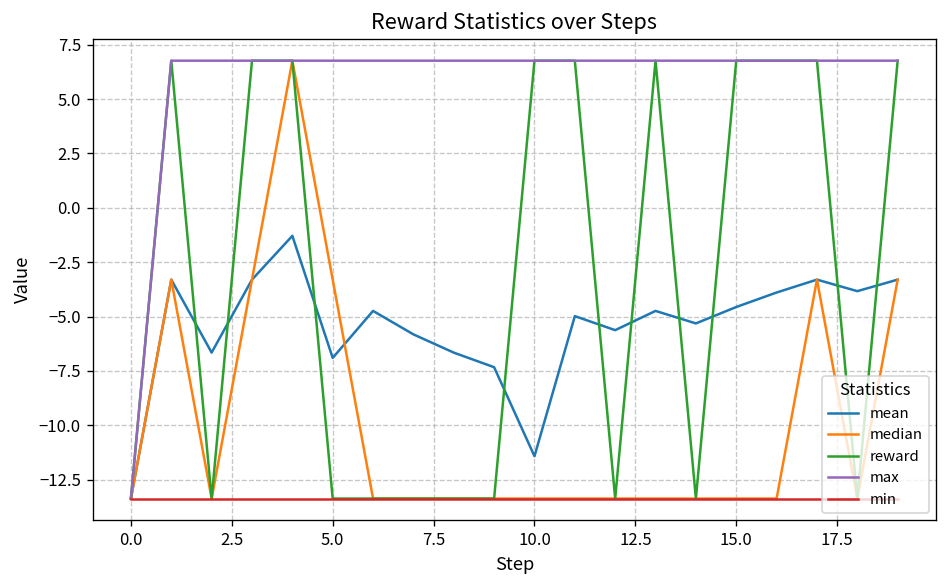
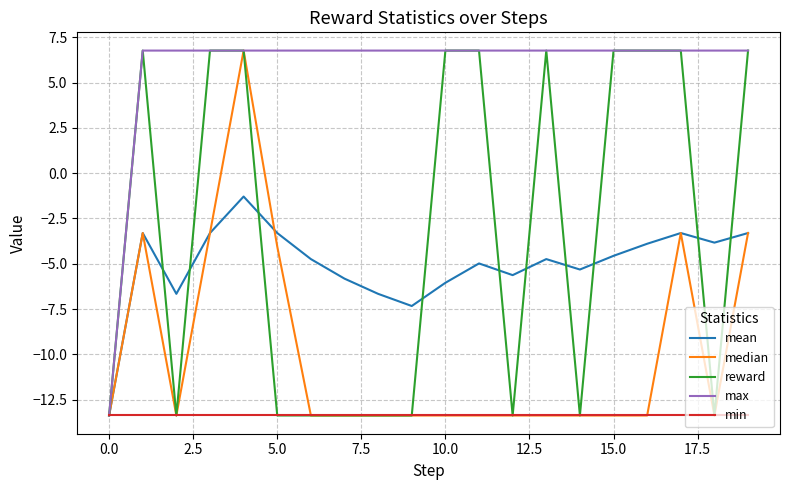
  {
    "mean": {
-     "5.0": -6.9,
-     "10.0": -11.4,
+     "5.0": -3.3,
+     "10.0": -6.0,
      "15.0": -4.6
    },
    "median": {
-     "5.0": -3.3
+     "5.0": -4.0
    },
    "max": {
      "5.0": 6.8
    }
  }
